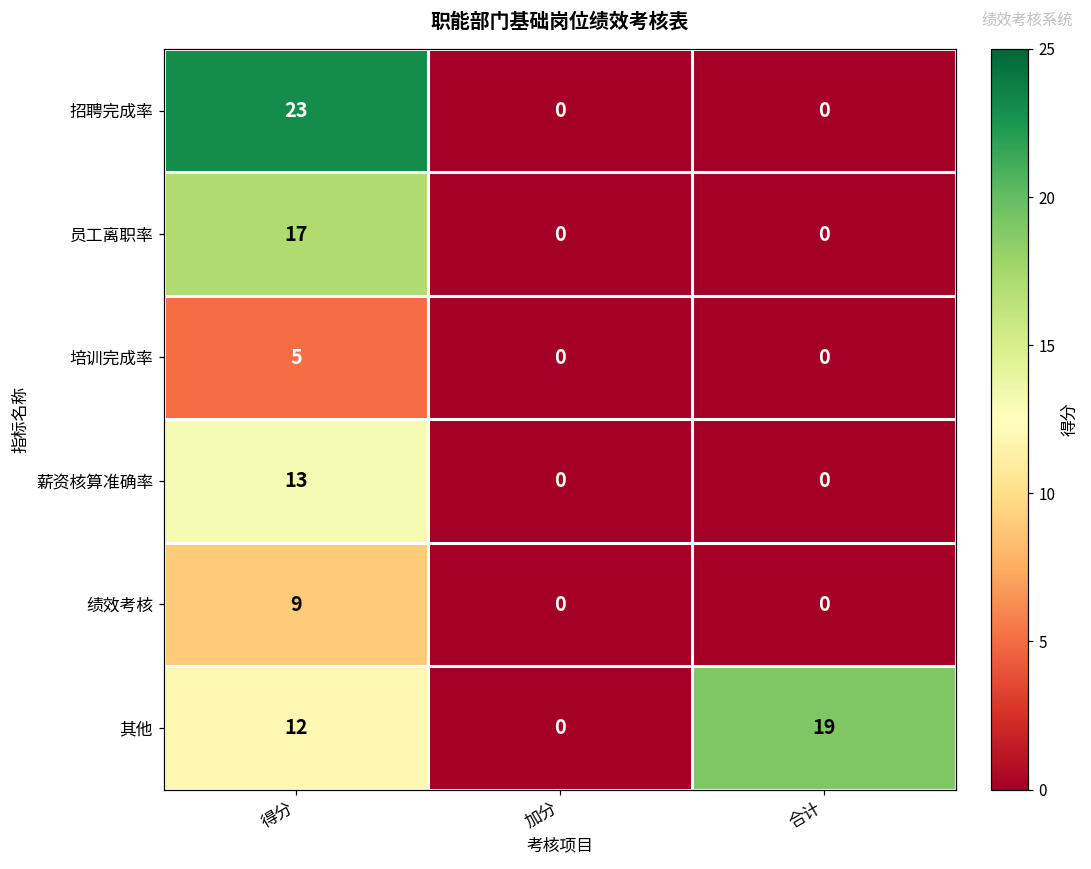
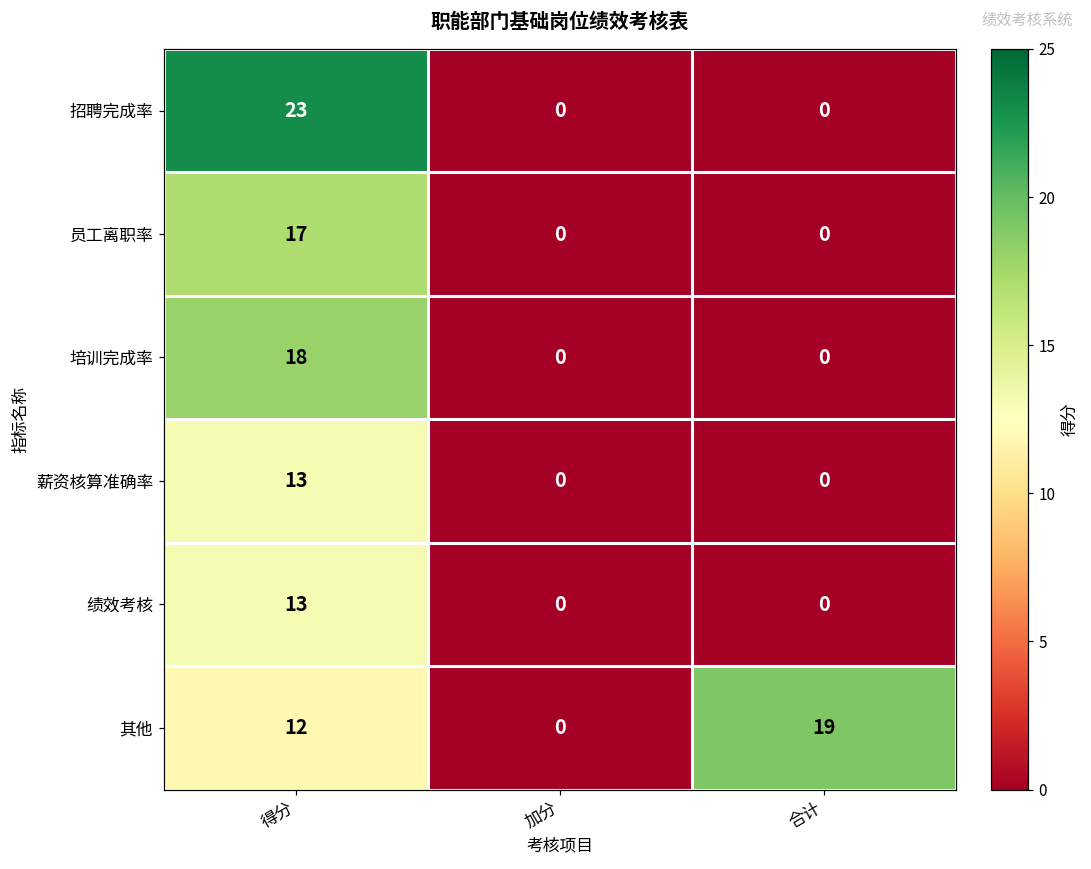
  {
    "招聘完成率": {
      "得分": 23,
      "加分": 0,
      "合计": 0
    },
    "员工离职率": {
      "得分": 17,
      "加分": 0,
      "合计": 0
    },
    "培训完成率": {
-     "得分": 5,
+     "得分": 18,
      "加分": 0,
      "合计": 0
    },
    "薪资核算准确率": {
      "得分": 13,
      "加分": 0,
      "合计": 0
    },
    "绩效考核": {
-     "得分": 9,
+     "得分": 13,
      "加分": 0,
      "合计": 0
    },
    "其他": {
      "得分": 12,
      "加分": 0,
      "合计": 19
    }
  }
